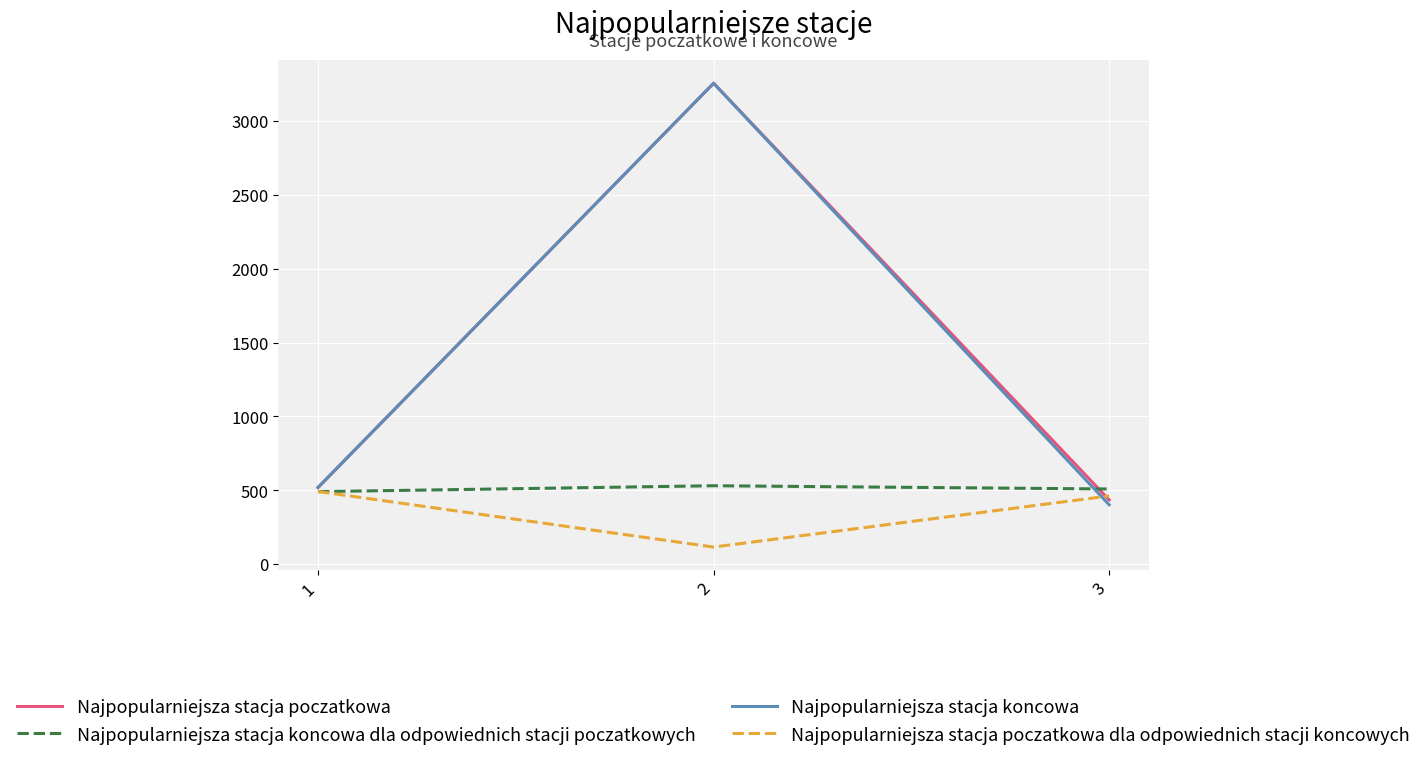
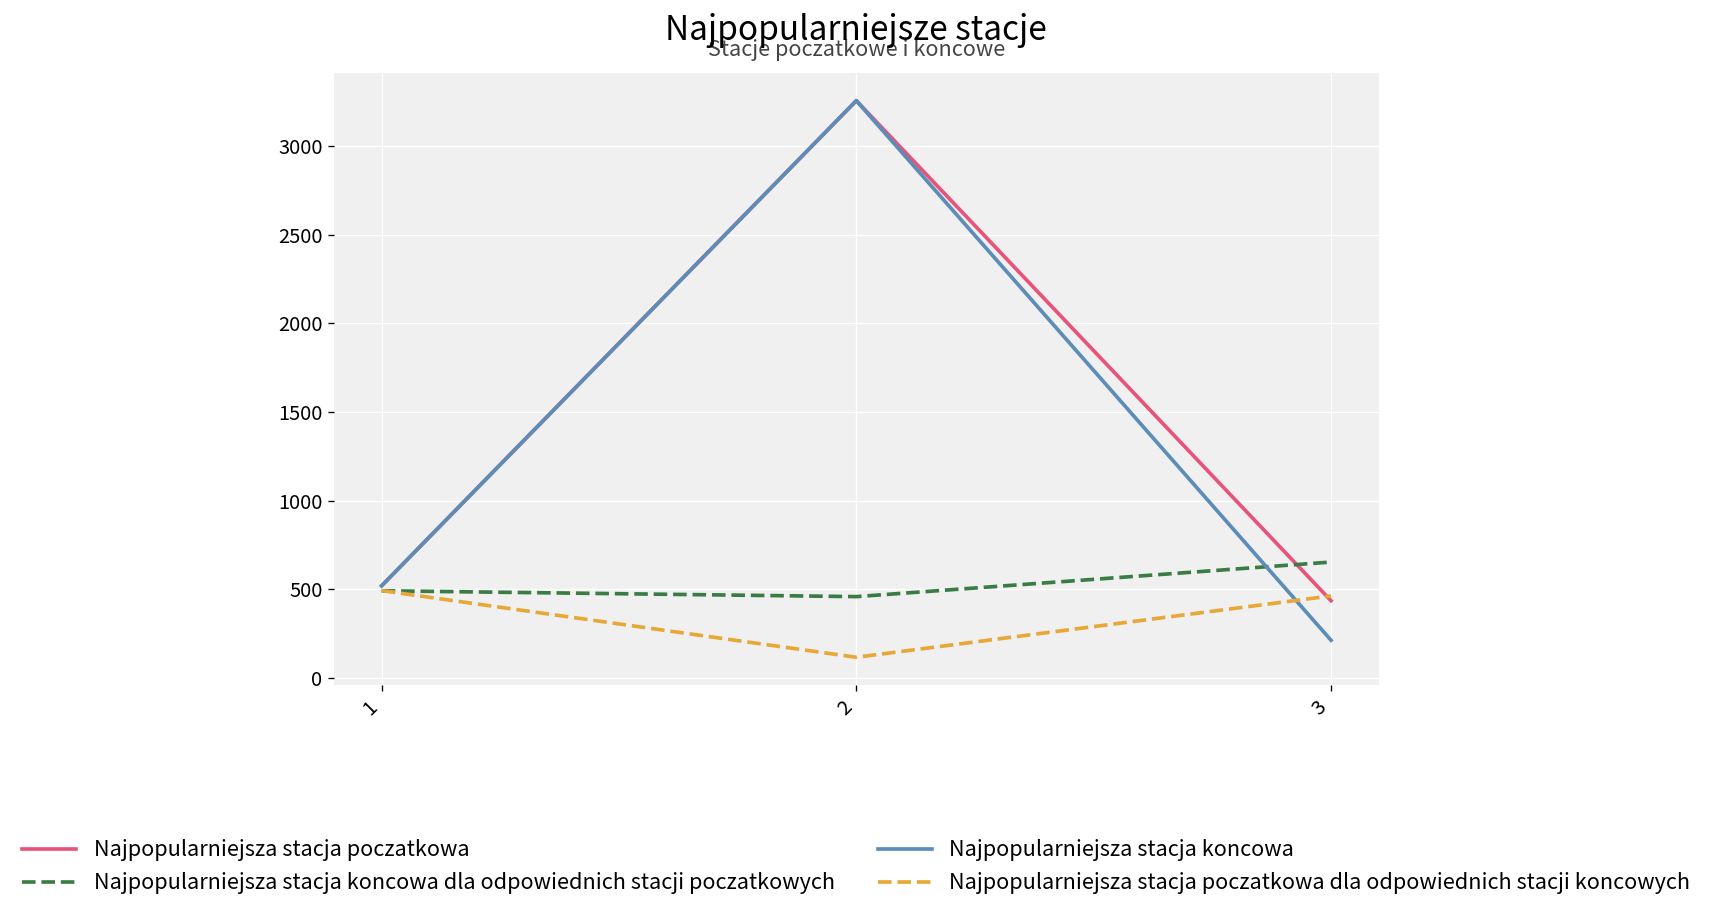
  {
    "Najpopularniejsza stacja poczatkowa": {
      "3": 440
    },
    "Najpopularniejsza stacja koncowa dla odpowiednich stacji poczatkowych": {
-     "2": 530,
-     "3": 510
+     "2": 460,
+     "3": 650
    },
    "Najpopularniejsza stacja koncowa": {
-     "3": 400
+     "3": 210
    },
    "Najpopularniejsza stacja poczatkowa dla odpowiednich stacji koncowych": {
      "2": 120,
      "3": 460
    }
  }
